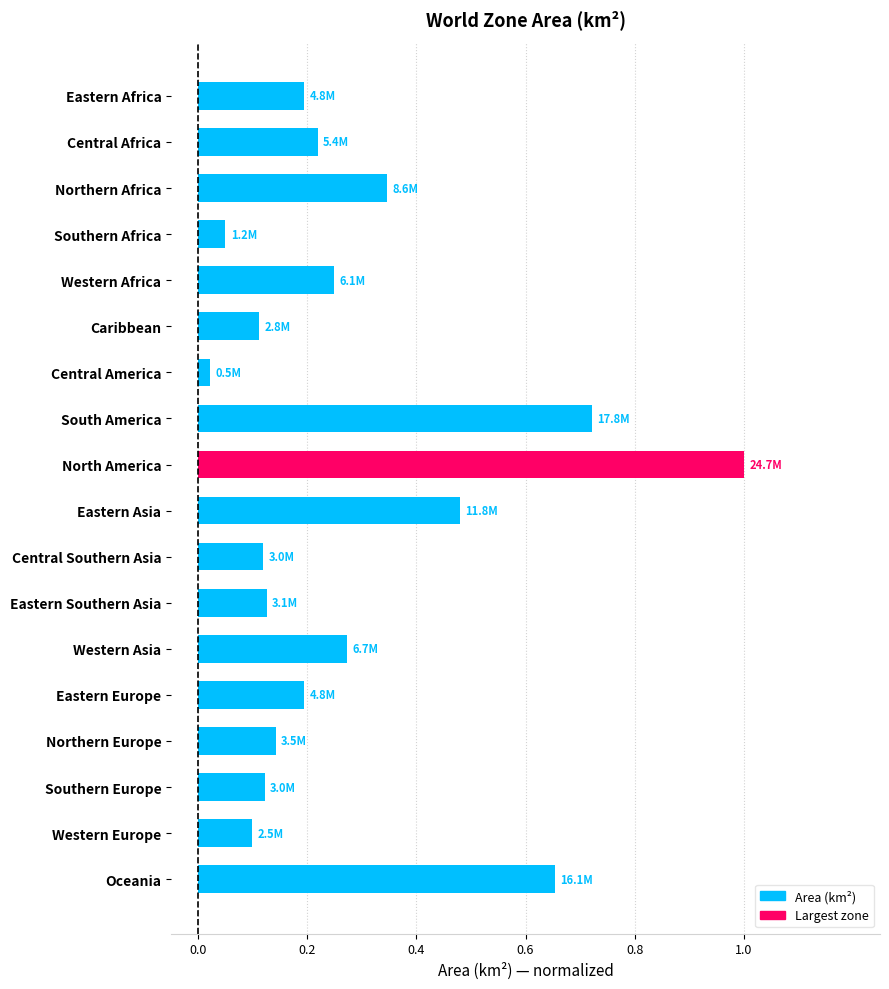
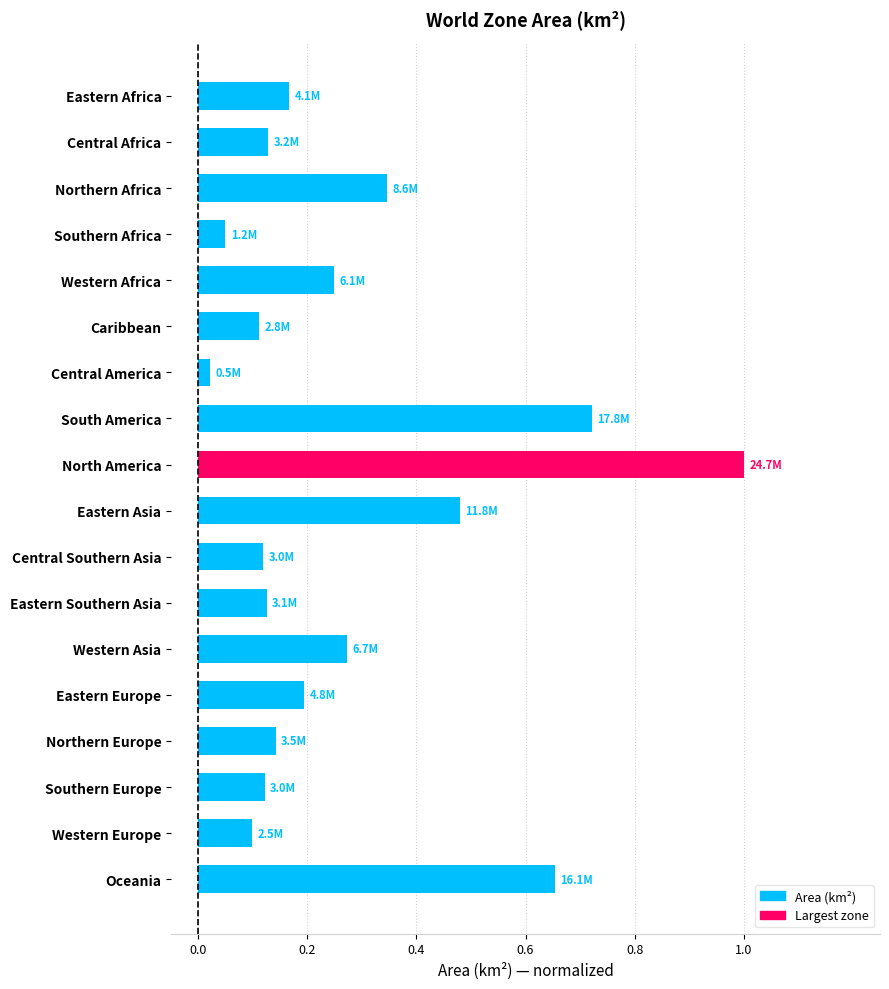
  {
-   "Eastern Africa": "4.8M",
-   "Central Africa": "5.4M"
+   "Eastern Africa": "4.1M",
+   "Central Africa": "3.2M"
  }
